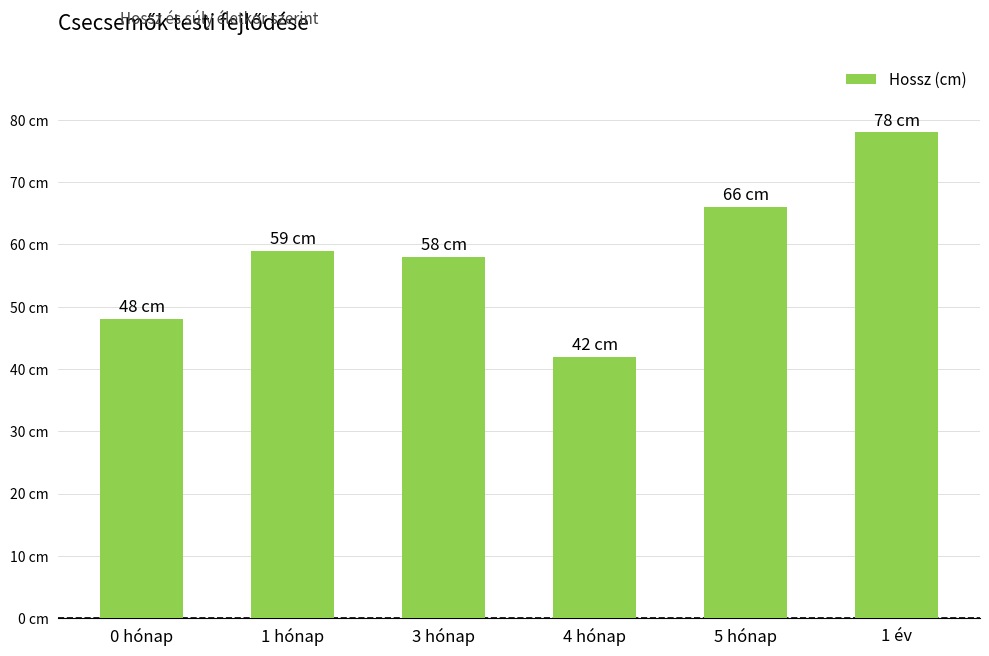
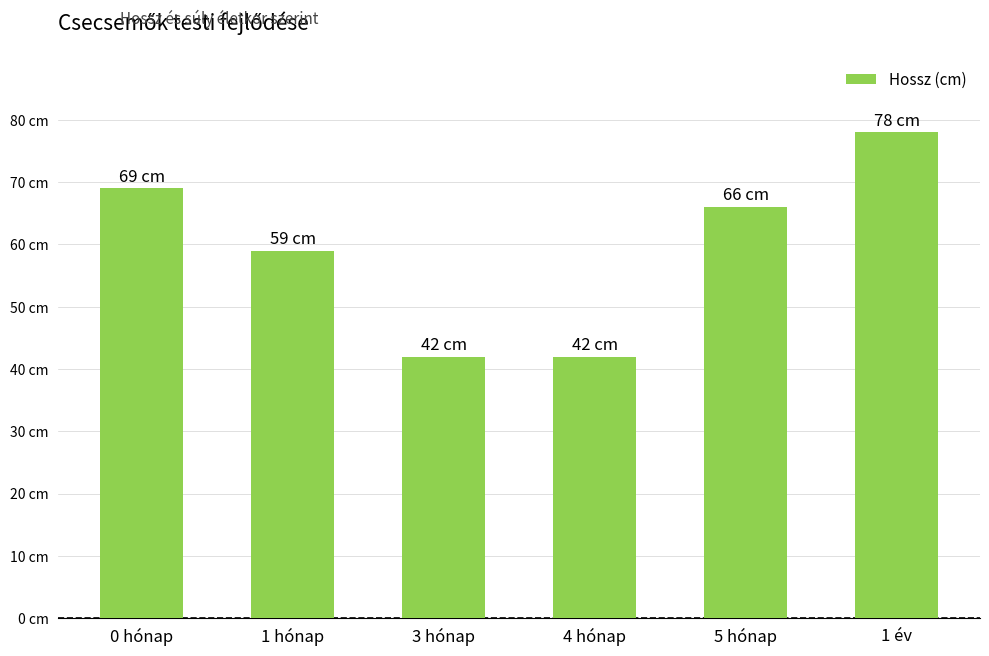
  {
-   "0 hónap": 48,
+   "0 hónap": 69,
    "1 hónap": 59,
-   "3 hónap": 58,
+   "3 hónap": 42,
    "4 hónap": 42,
    "5 hónap": 66,
    "1 év": 78
  }
